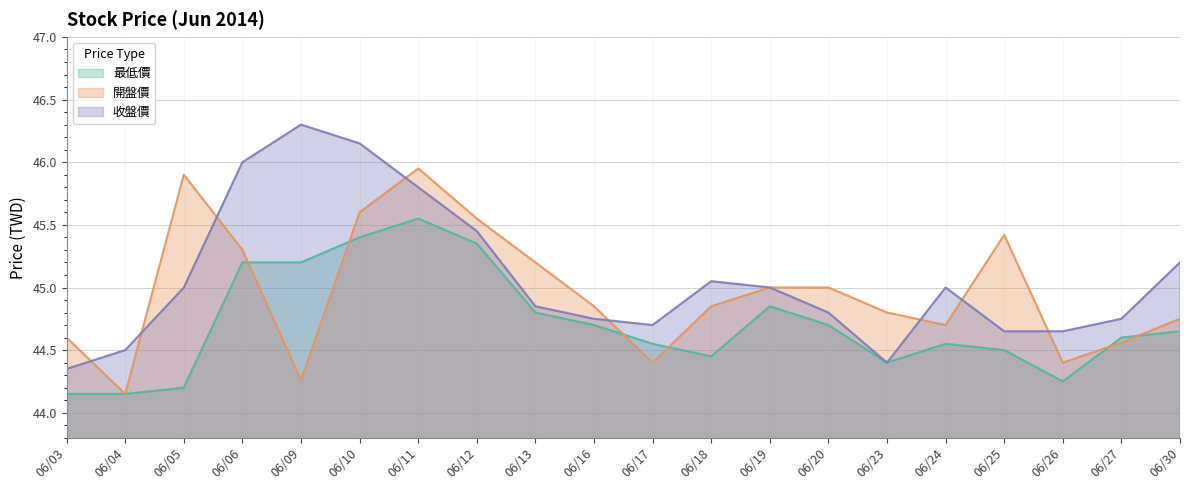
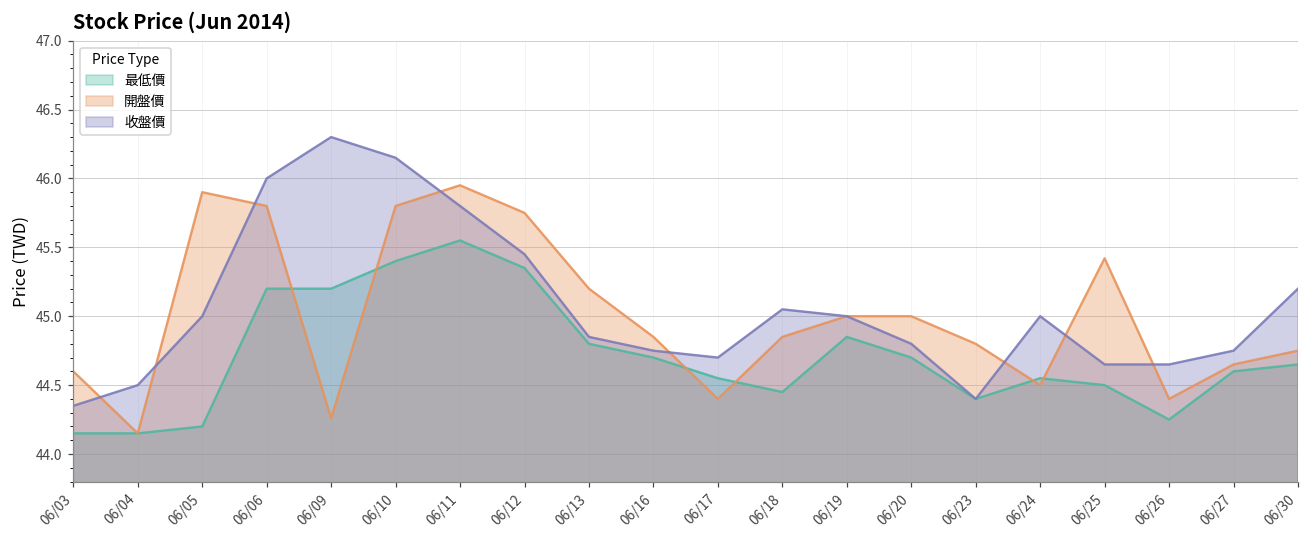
  {
    "開盤價": {
      "06/03": 44.60,
      "06/05": 45.90,
-     "06/06": 45.3,
+     "06/06": 45.8,
      "06/09": 44.26,
-     "06/10": 45.6,
+     "06/10": 45.8,
      "06/11": 45.95,
-     "06/12": 45.55,
+     "06/12": 45.75,
      "06/13": 45.20,
      "06/16": 44.85,
      "06/17": 44.40,
      "06/18": 44.85,
      "06/20": 45.00,
      "06/23": 44.80,
-     "06/24": 44.7,
+     "06/24": 44.5,
      "06/25": 45.42,
      "06/26": 44.40,
-     "06/27": 44.56,
+     "06/27": 44.65,
      "06/30": 44.75
    }
  }
